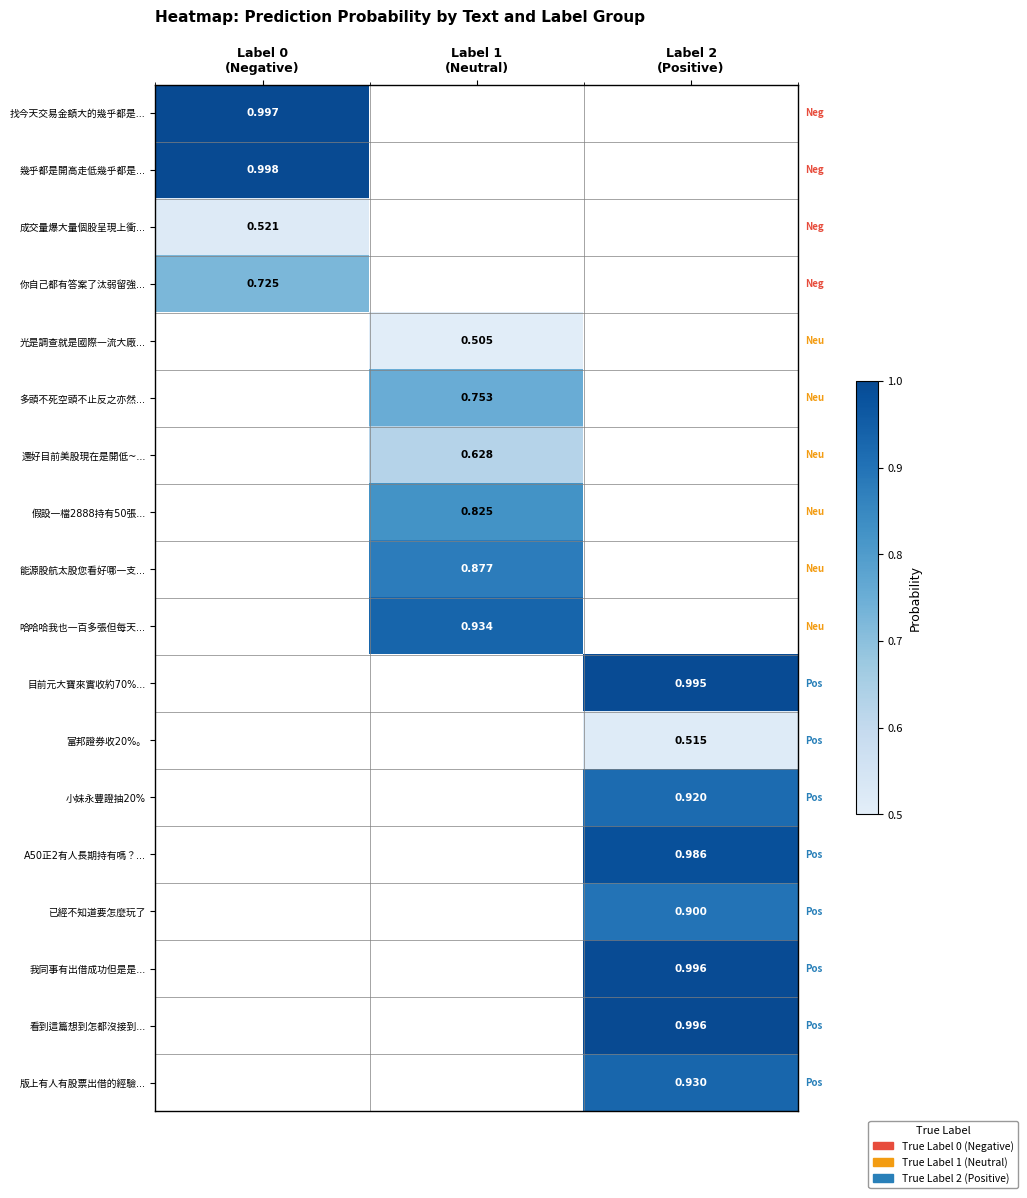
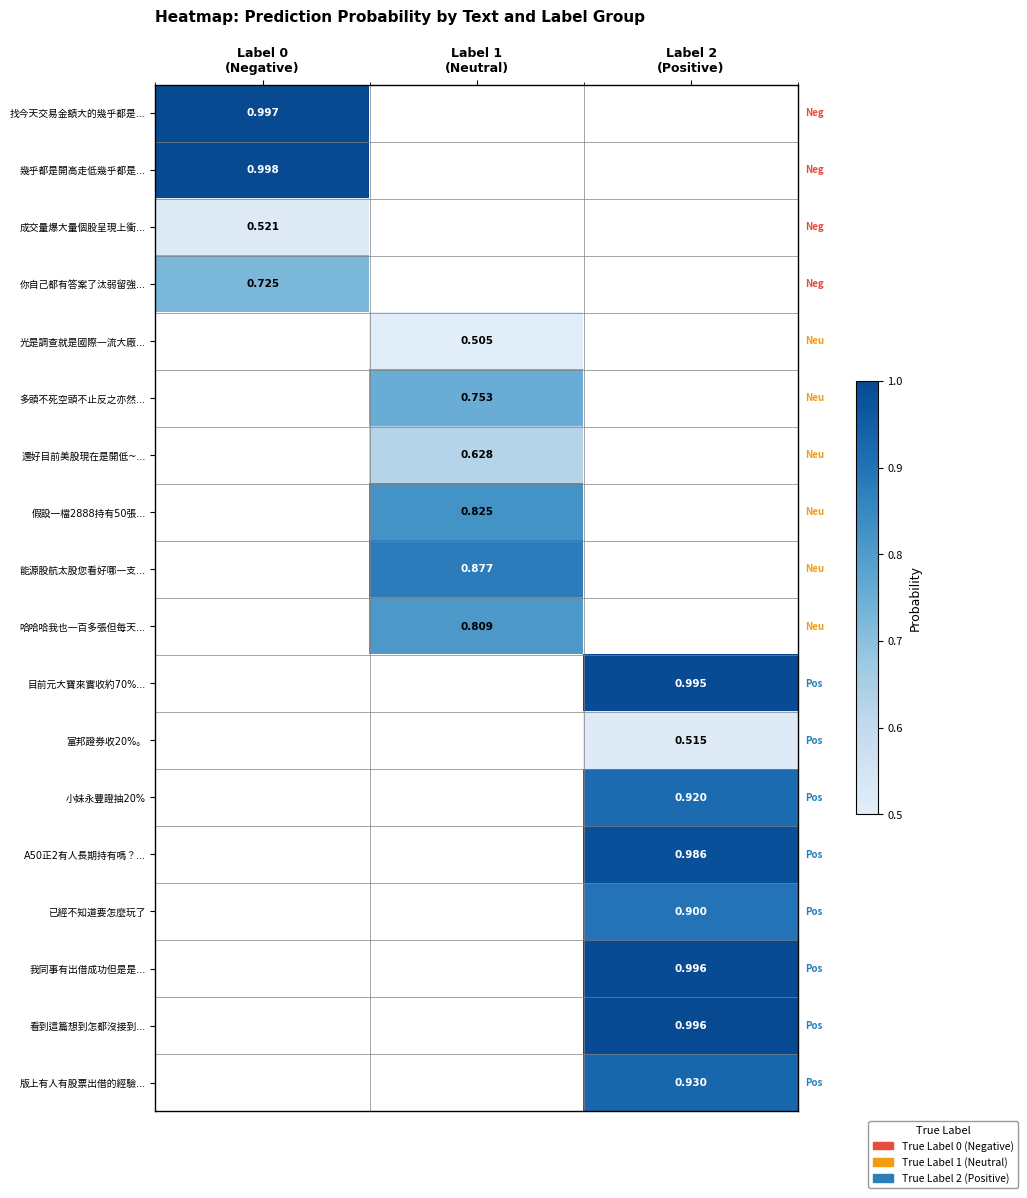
  {
    "找今天交易金額大的幾乎都是...": {
      "Label 0 (Negative)": 0.997
    },
    "幾乎都是開高走低幾乎都是...": {
      "Label 0 (Negative)": 0.998
    },
    "成交量爆大量個股呈現上衝...": {
      "Label 0 (Negative)": 0.521
    },
    "你自己都有答案了汰弱留強...": {
      "Label 0 (Negative)": 0.725
    },
    "光是調查就是國際一流大廠...": {
      "Label 1 (Neutral)": 0.505
    },
    "多頭不死空頭不止反之亦然...": {
      "Label 1 (Neutral)": 0.753
    },
    "還好目前美股現在是開低~...": {
      "Label 1 (Neutral)": 0.628
    },
    "假設一檔2888持有50張...": {
      "Label 1 (Neutral)": 0.825
    },
    "能源股航太股您看好哪一支...": {
      "Label 1 (Neutral)": 0.877
    },
    "哈哈哈我也一百多張但每天...": {
-     "Label 1 (Neutral)": 0.934
+     "Label 1 (Neutral)": 0.809
    },
    "目前元大寶來實收約70%...": {
      "Label 2 (Positive)": 0.995
    },
    "富邦證券收20%。": {
      "Label 2 (Positive)": 0.515
    },
    "小妹永豐證抽20%": {
      "Label 2 (Positive)": 0.920
    },
    "A50正2有人長期持有嗎？...": {
      "Label 2 (Positive)": 0.986
    },
    "已經不知道要怎麼玩了": {
      "Label 2 (Positive)": 0.900
    },
    "我同事有出借成功但是是...": {
      "Label 2 (Positive)": 0.996
    },
    "看到這篇想到怎都沒接到...": {
      "Label 2 (Positive)": 0.996
    },
    "版上有人有股票出借的經驗...": {
      "Label 2 (Positive)": 0.930
    }
  }
